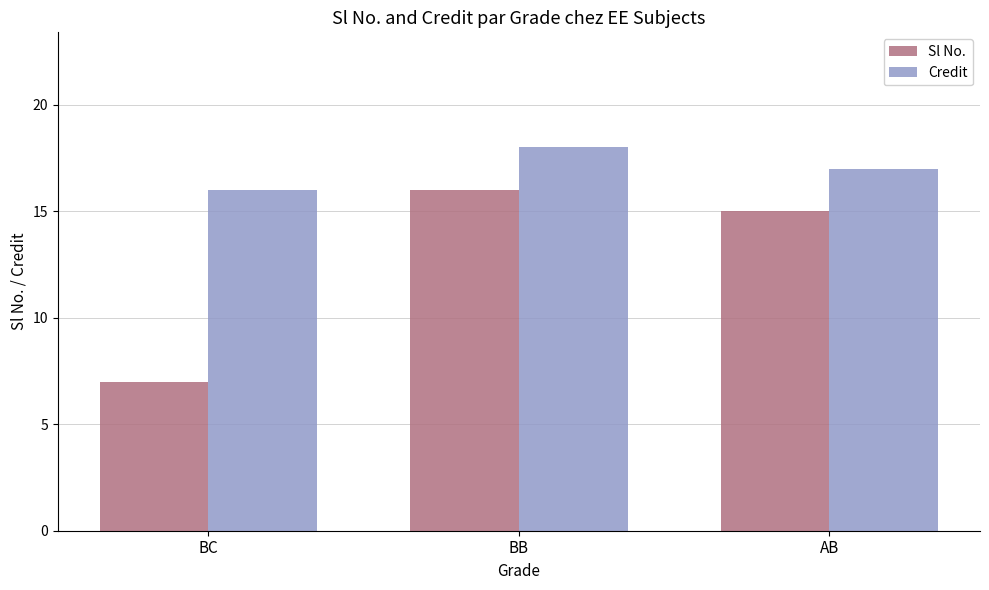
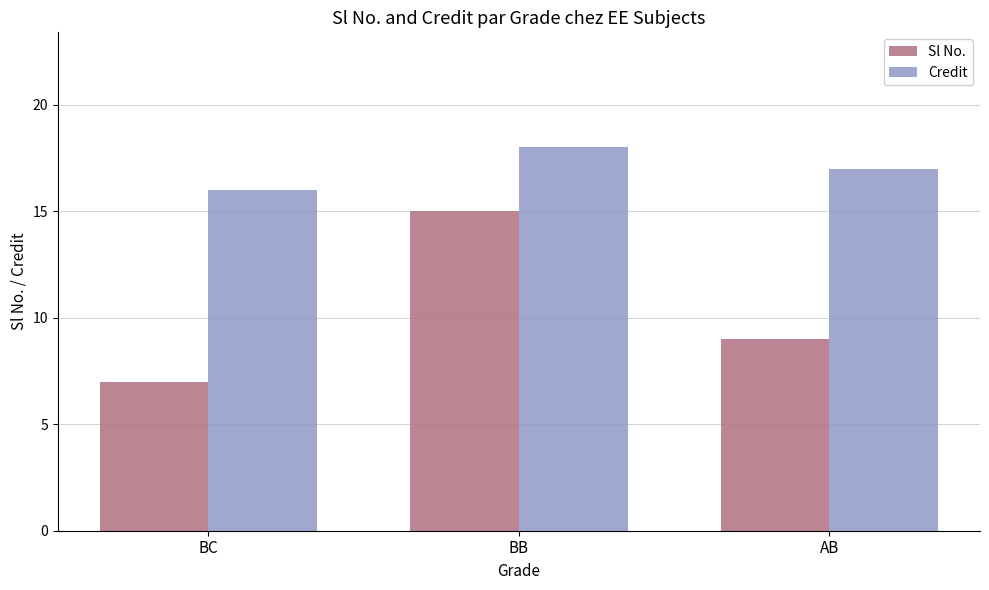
  {
    "Sl No.": {
      "BC": 7,
-     "BB": 16,
-     "AB": 15
+     "BB": 15,
+     "AB": 9
    },
    "Credit": {
      "BC": 16,
      "BB": 18,
      "AB": 17
    }
  }
